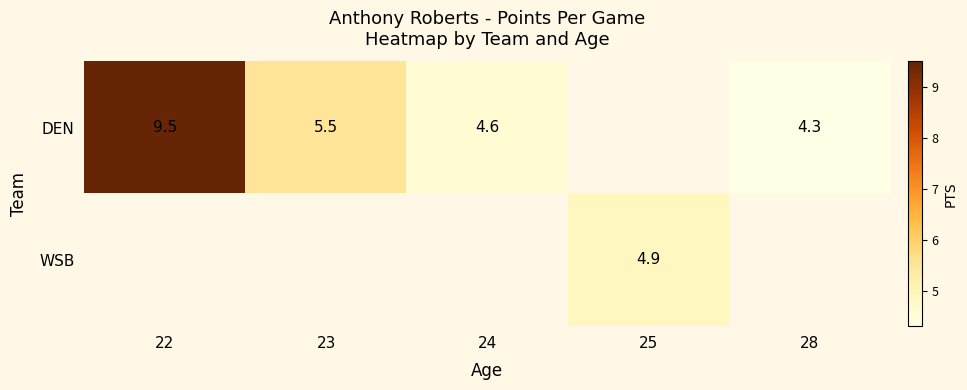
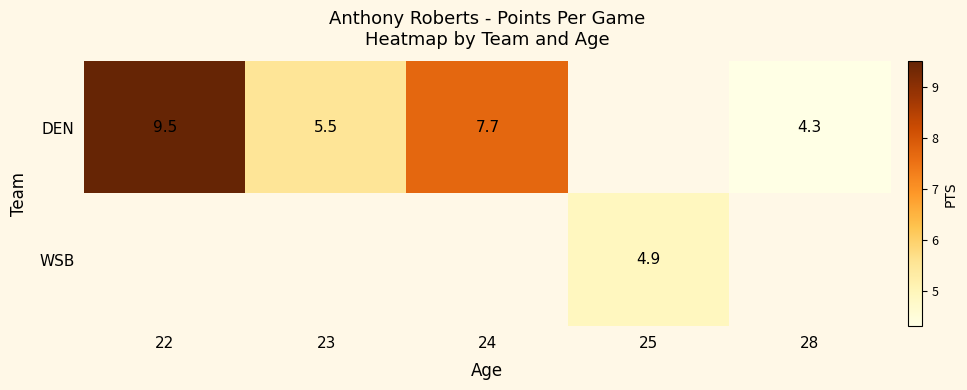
  {
    "DEN": {
      "22": 9.5,
      "23": 5.5,
-     "24": 4.6,
+     "24": 7.7,
      "28": 4.3
    },
    "WSB": {
      "25": 4.9
    }
  }
